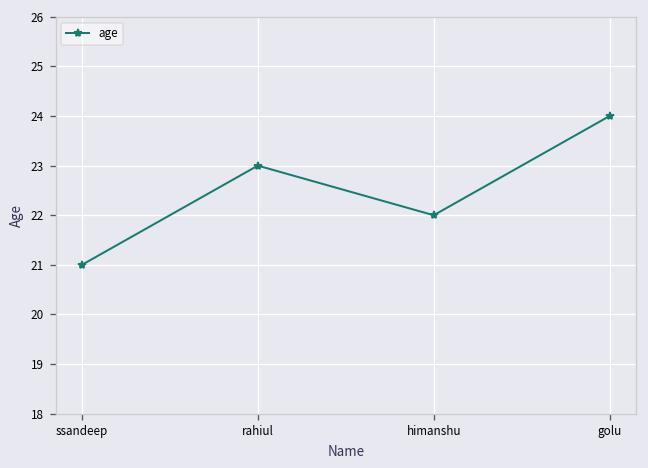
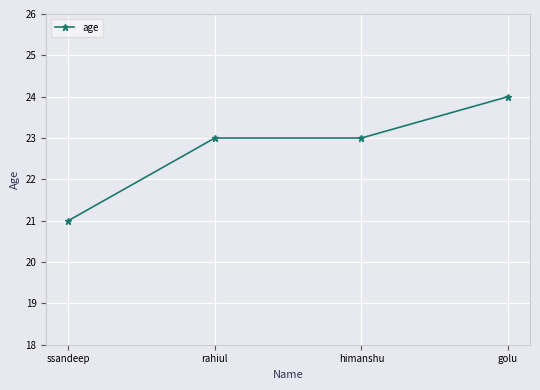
  {
    "ssandeep": 21,
    "rahiul": 23,
-   "himanshu": 22,
+   "himanshu": 23,
    "golu": 24
  }
